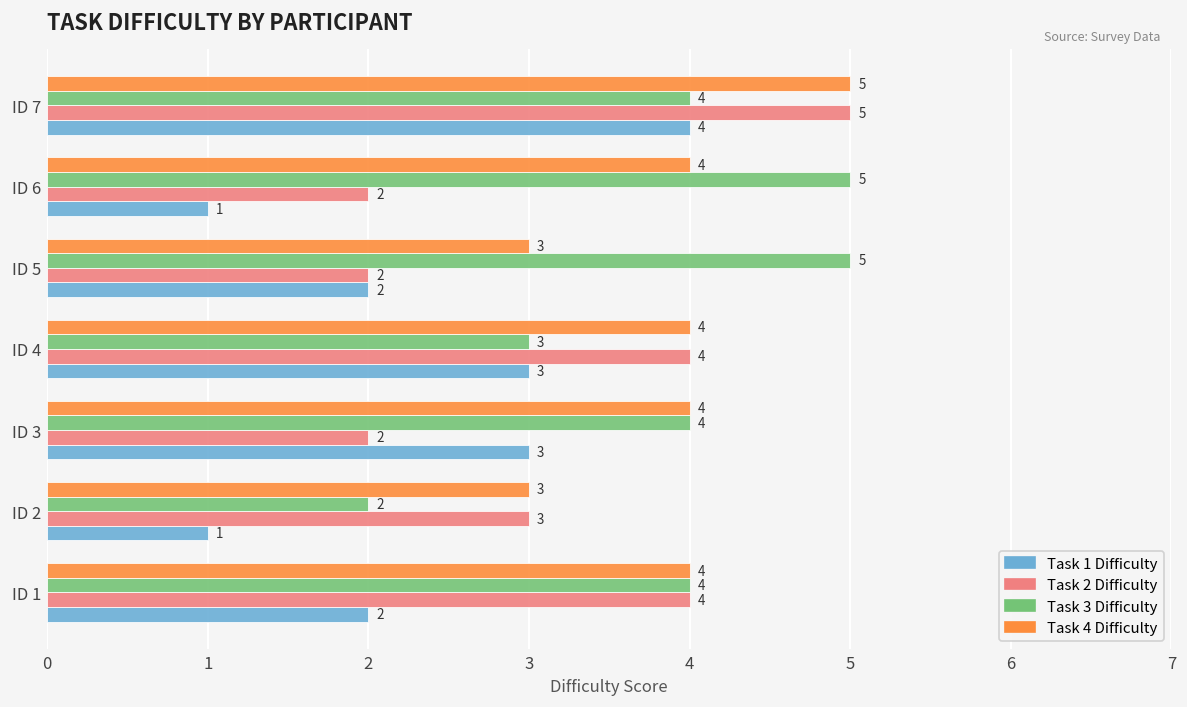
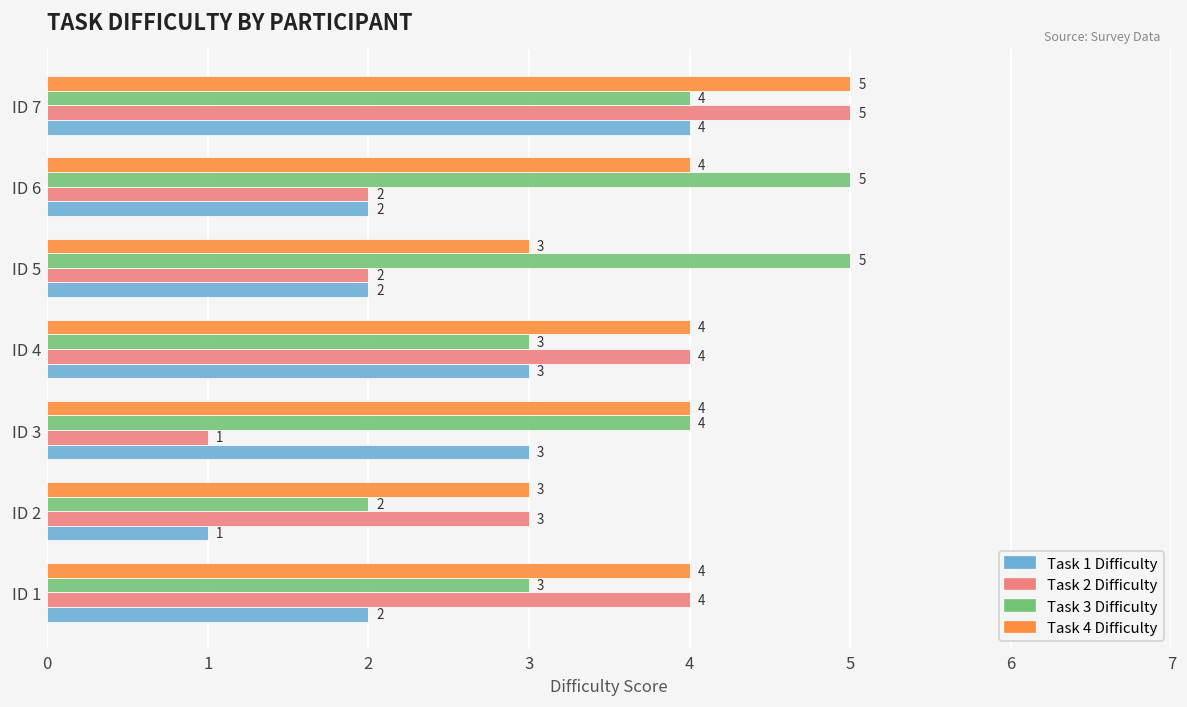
  {
    "Task 1 Difficulty": {
      "ID 7": 4,
-     "ID 6": 1,
+     "ID 6": 2,
      "ID 5": 2,
      "ID 4": 3,
      "ID 3": 3,
      "ID 2": 1,
      "ID 1": 2
    },
    "Task 2 Difficulty": {
      "ID 7": 5,
      "ID 6": 2,
      "ID 5": 2,
      "ID 4": 4,
-     "ID 3": 2,
+     "ID 3": 1,
      "ID 2": 3,
      "ID 1": 4
    },
    "Task 3 Difficulty": {
      "ID 7": 4,
      "ID 6": 5,
      "ID 5": 5,
      "ID 4": 3,
      "ID 3": 4,
      "ID 2": 2,
-     "ID 1": 4
+     "ID 1": 3
    },
    "Task 4 Difficulty": {
      "ID 7": 5,
      "ID 6": 4,
      "ID 5": 3,
      "ID 4": 4,
      "ID 3": 4,
      "ID 2": 3,
      "ID 1": 4
    }
  }
